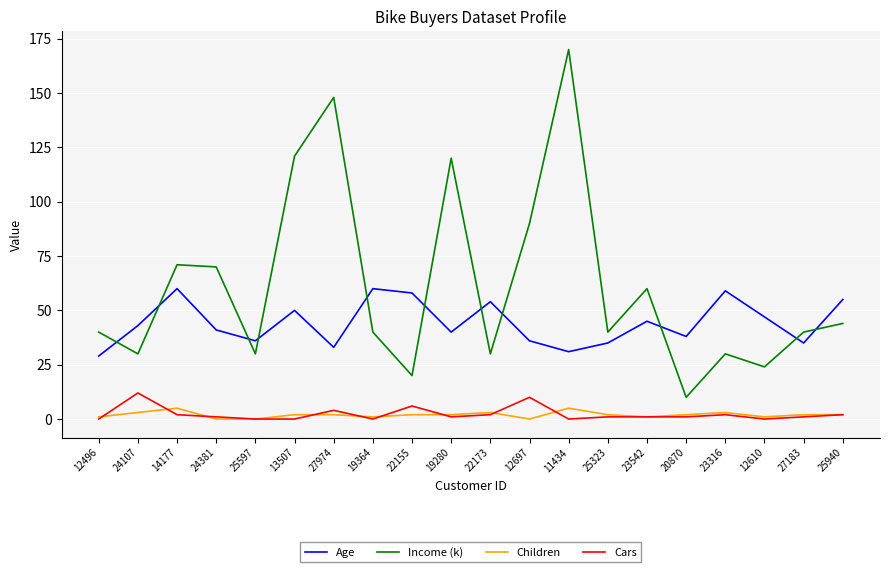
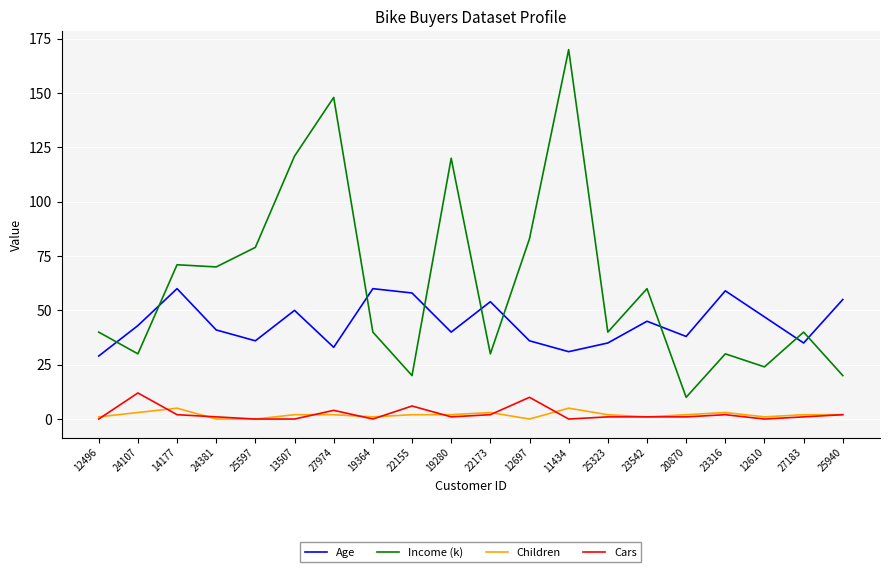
  {
    "Age": {
      "12496": 29,
      "24107": 43,
      "14177": 60,
      "24381": 41,
      "25597": 36,
      "13507": 50,
      "27974": 33,
      "19364": 60,
      "22155": 58,
      "19280": 40,
      "22173": 54,
      "12697": 36,
      "11434": 31,
      "25323": 35,
      "23542": 45,
      "20870": 38,
      "23316": 59,
      "12610": 47,
      "27183": 35,
      "25940": 55
    },
    "Income (k)": {
      "12496": 40,
      "24107": 30,
      "14177": 71,
      "24381": 70,
-     "25597": 30,
+     "25597": 79,
      "13507": 121,
      "27974": 148,
      "19364": 40,
      "22155": 20,
      "19280": 120,
      "22173": 30,
-     "12697": 90,
+     "12697": 83,
      "11434": 170,
      "25323": 40,
      "23542": 60,
      "20870": 10,
      "23316": 30,
      "12610": 24,
      "27183": 40,
-     "25940": 44
+     "25940": 20
    },
    "Children": {
      "24107": 3,
      "14177": 5,
      "13507": 2,
      "27974": 2,
      "22155": 2,
      "12697": 0,
      "11434": 5
    },
    "Cars": {
      "24107": 12,
      "14177": 2,
      "13507": 0,
      "27974": 4,
      "22155": 6,
      "12697": 10,
      "11434": 0
    }
  }
